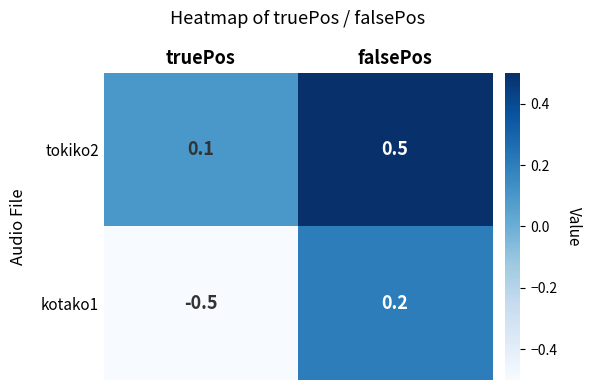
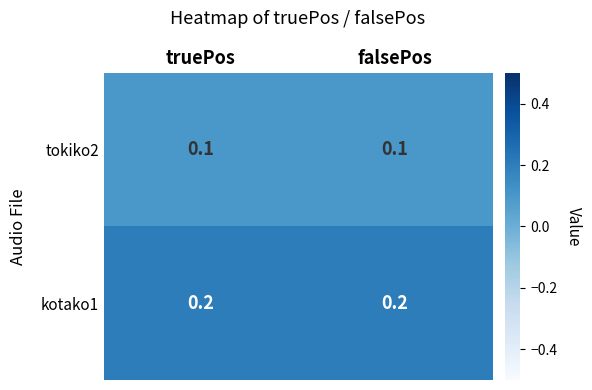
  {
    "tokiko2": {
      "truePos": 0.1,
-     "falsePos": 0.5
+     "falsePos": 0.1
    },
    "kotako1": {
-     "truePos": -0.5,
+     "truePos": 0.2,
      "falsePos": 0.2
    }
  }
